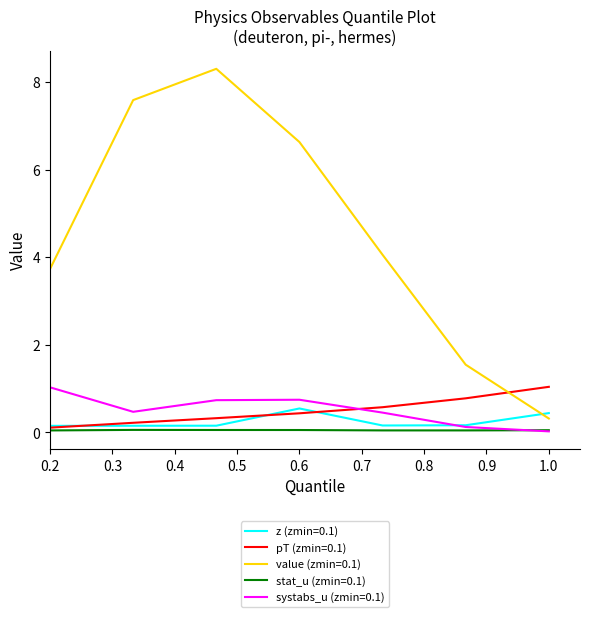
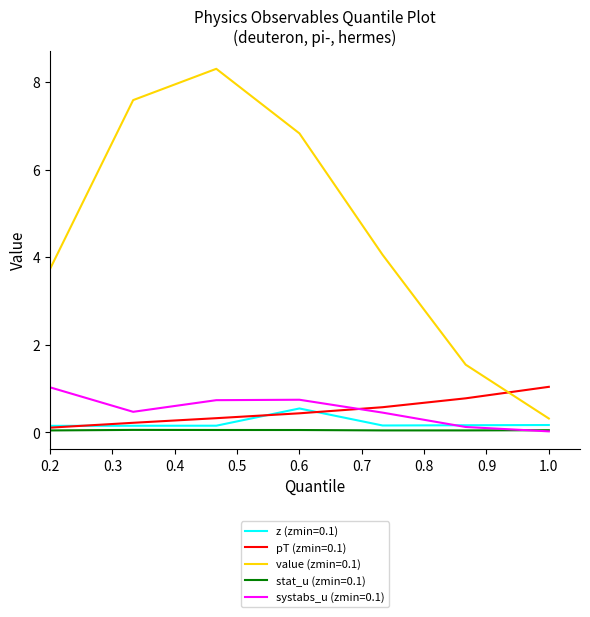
  {
    "z (zmin=0.1)": {
      "0.6": 0.5,
-     "1.0": 0.4
+     "1.0": 0.2
    },
    "pT (zmin=0.1)": {
      "0.6": 0.4,
      "1.0": 1.0
    },
    "value (zmin=0.1)": {
      "0.2": 3.7,
-     "0.6": 6.6,
+     "0.6": 6.8,
      "1.0": 0.3
    },
    "stat_u (zmin=0.1)": {
      "0.2": 0.0,
      "0.6": 0.1
    },
    "systabs_u (zmin=0.1)": {
      "0.2": 1.0,
      "0.6": 0.7
    }
  }
